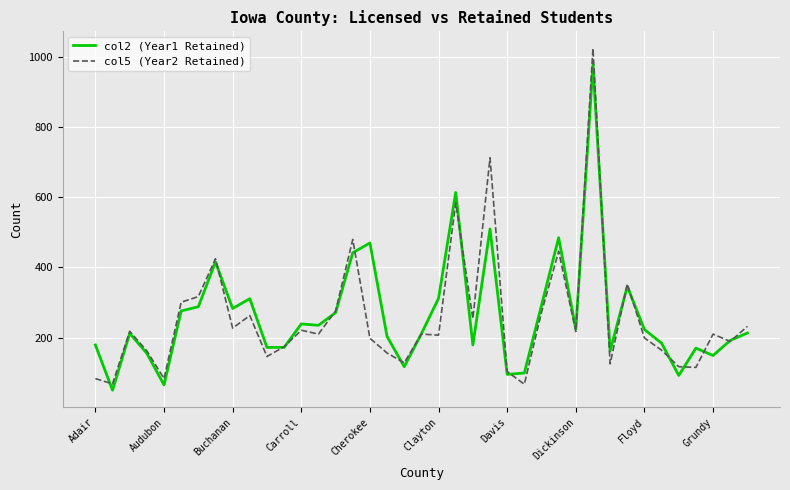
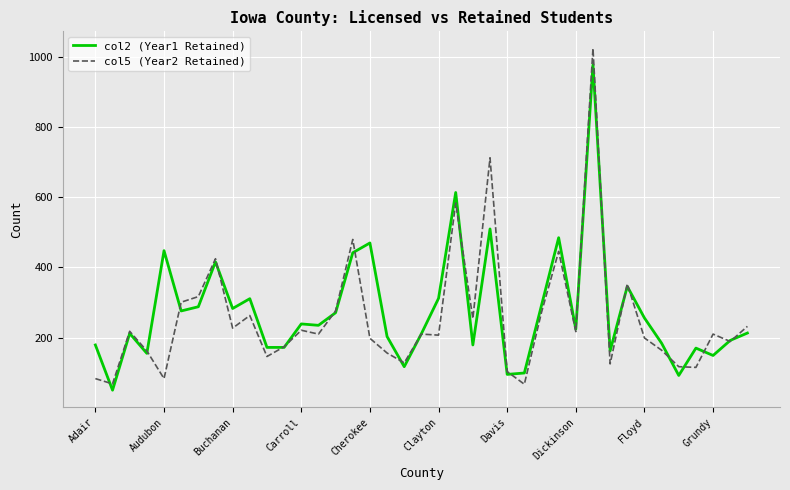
  {
    "col2 (Year1 Retained)": {
      "Adair": 180,
-     "Audubon": 70,
+     "Audubon": 450,
      "Buchanan": 280,
      "Carroll": 240,
      "Cherokee": 470,
      "Clayton": 310,
      "Davis": 100,
-     "Floyd": 220,
+     "Floyd": 260,
      "Grundy": 150
    },
    "col5 (Year2 Retained)": {
      "Adair": 80,
      "Audubon": 80,
      "Buchanan": 230,
      "Carroll": 220,
      "Cherokee": 200,
      "Clayton": 210,
      "Davis": 100,
      "Floyd": 200,
      "Grundy": 210
    }
  }
